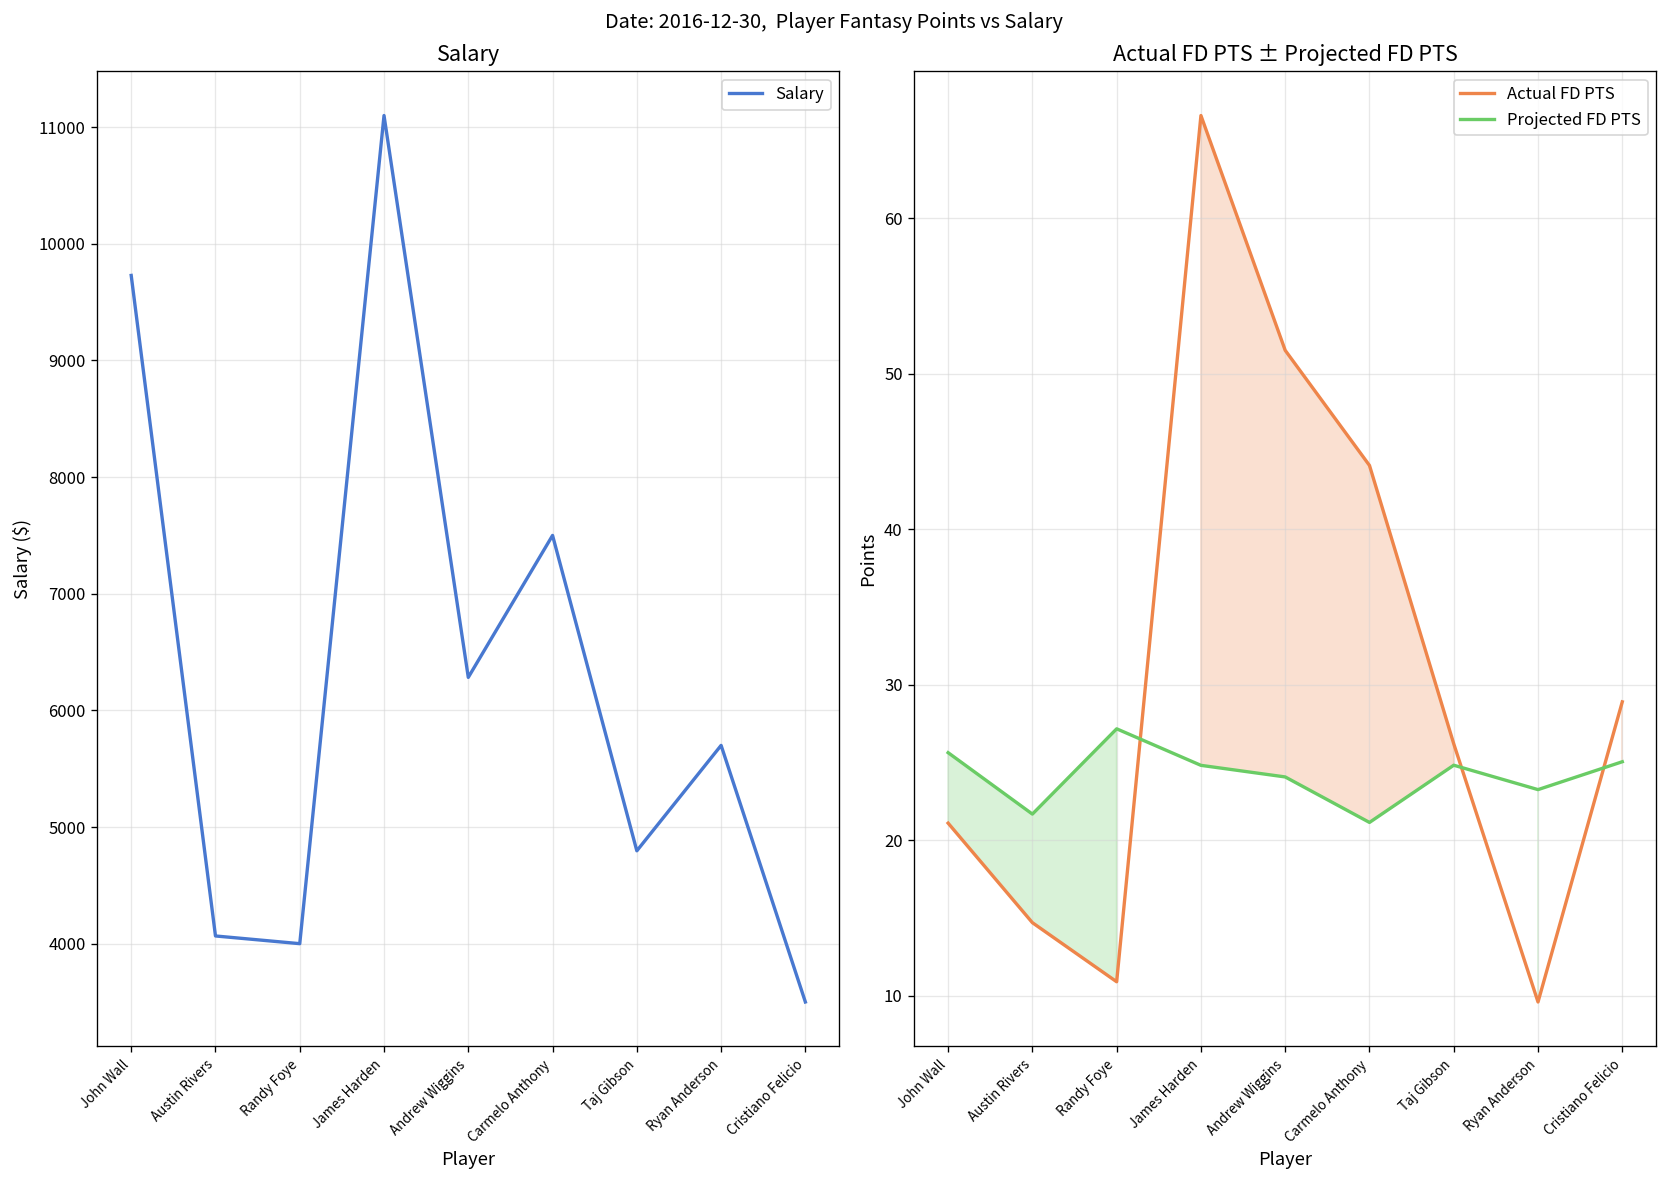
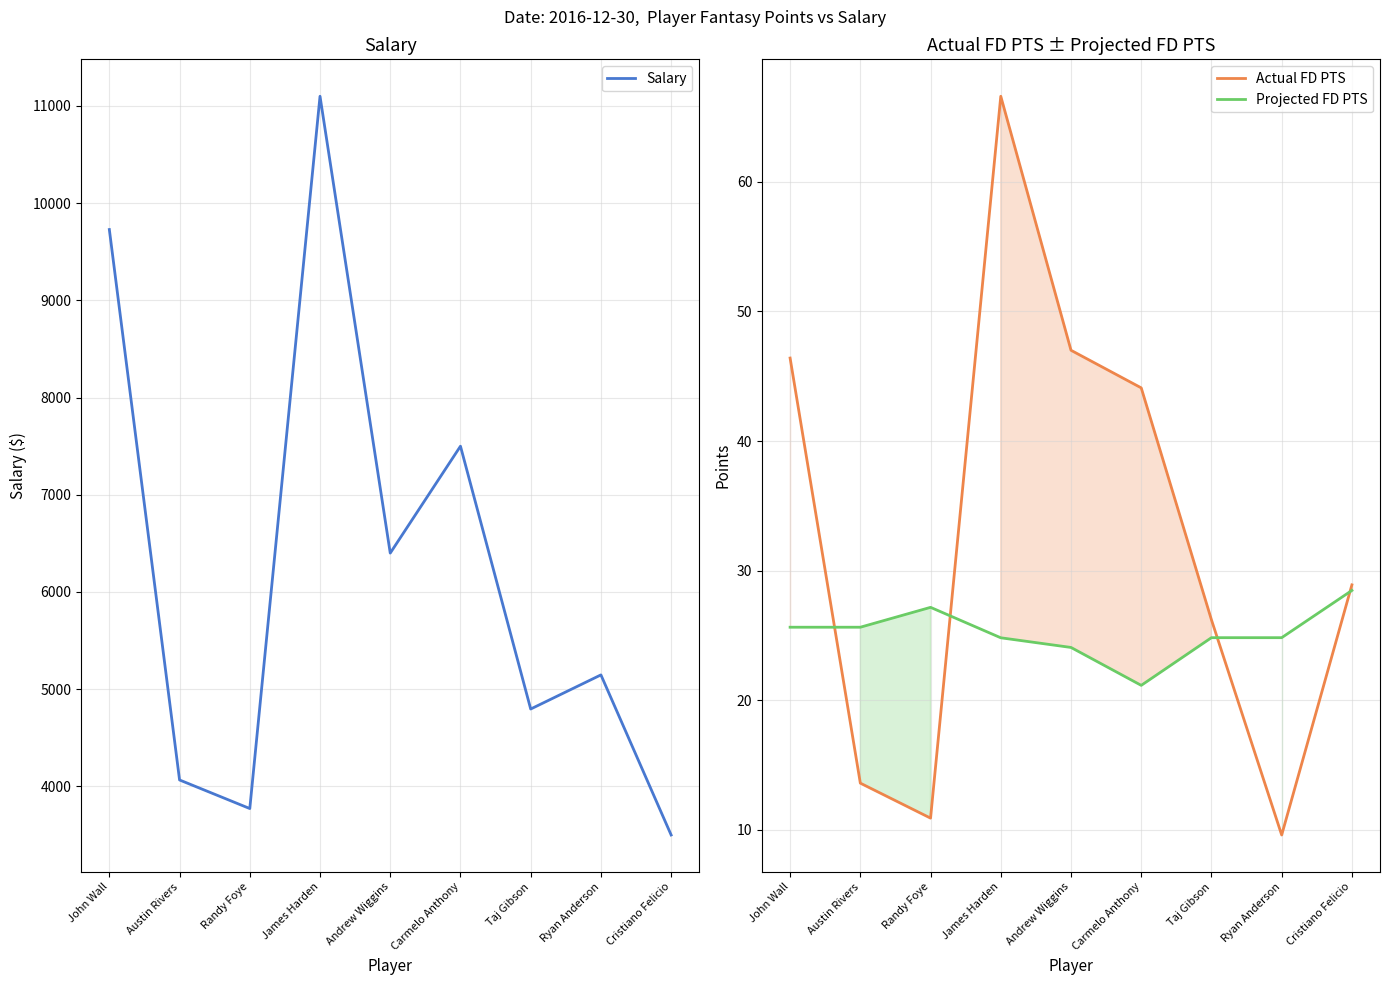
  {
    "Salary": {
      "John Wall": 9700,
      "Austin Rivers": 4100,
-     "Randy Foye": 4000,
+     "Randy Foye": 3800,
      "James Harden": 11100,
-     "Andrew Wiggins": 6300,
+     "Andrew Wiggins": 6400,
      "Carmelo Anthony": 7500,
      "Taj Gibson": 4800,
-     "Ryan Anderson": 5700,
+     "Ryan Anderson": 5100,
      "Cristiano Felicio": 3500
    },
    "Actual FD PTS ± Projected FD PTS": {
      "Actual FD PTS": {
-       "John Wall": 21.1,
-       "Austin Rivers": 14.7,
+       "John Wall": 46.4,
+       "Austin Rivers": 13.6,
        "Randy Foye": 10.9,
        "James Harden": 66.6,
-       "Andrew Wiggins": 51.5,
+       "Andrew Wiggins": 47.0,
        "Carmelo Anthony": 44.1,
        "Taj Gibson": 26.2,
        "Ryan Anderson": 9.6,
        "Cristiano Felicio": 28.9
      },
      "Projected FD PTS": {
        "John Wall": 25.6,
-       "Austin Rivers": 21.7,
+       "Austin Rivers": 25.6,
        "Randy Foye": 27.2,
        "James Harden": 24.8,
        "Andrew Wiggins": 24.1,
        "Carmelo Anthony": 21.1,
        "Taj Gibson": 24.8,
-       "Ryan Anderson": 23.3,
-       "Cristiano Felicio": 25.0
+       "Ryan Anderson": 24.8,
+       "Cristiano Felicio": 28.5
      }
    }
  }
